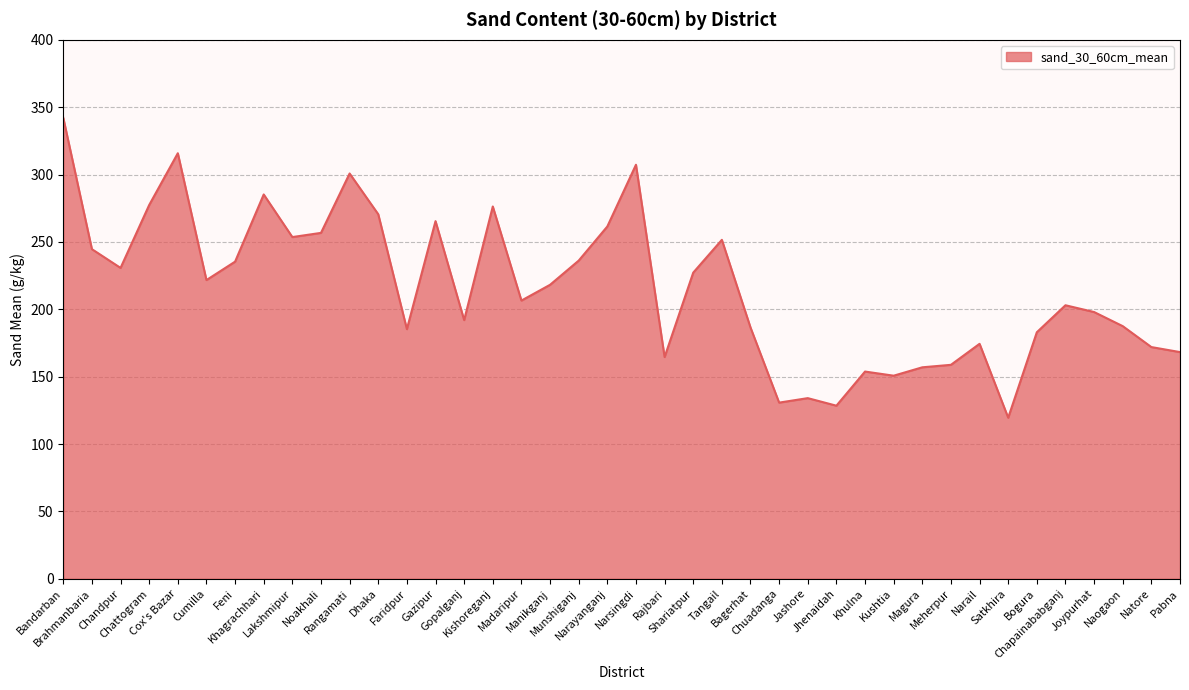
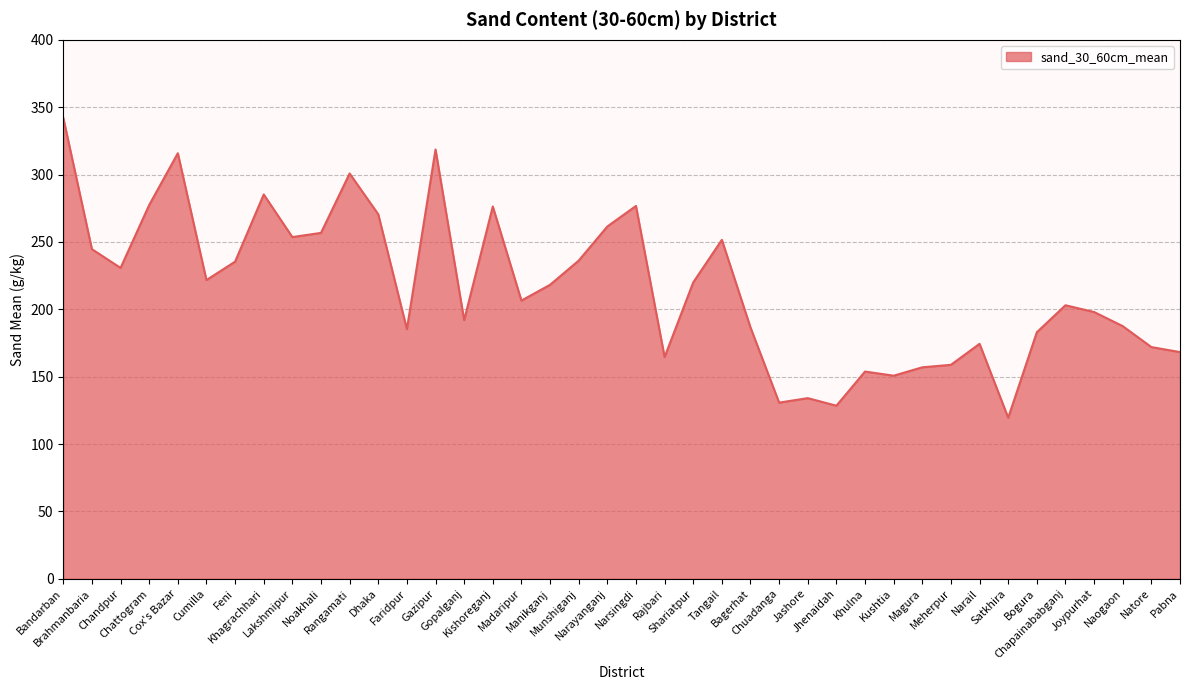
  {
    "Bandarban": 342,
    "Brahmanbaria": 245,
    "Chandpur": 231,
    "Chattogram": 277,
    "Cox's Bazar": 316,
    "Cumilla": 222,
    "Feni": 235,
    "Khagrachhari": 285,
    "Lakshmipur": 254,
    "Noakhali": 257,
    "Rangamati": 301,
    "Dhaka": 271,
    "Faridpur": 185,
-   "Gazipur": 265,
+   "Gazipur": 319,
    "Gopalganj": 192,
    "Kishoreganj": 276,
    "Madaripur": 206,
    "Manikganj": 218,
    "Munshiganj": 236,
    "Narayanganj": 261,
-   "Narsingdi": 307,
+   "Narsingdi": 277,
    "Rajbari": 165,
-   "Shariatpur": 227,
+   "Shariatpur": 220,
    "Tangail": 252,
    "Bagerhat": 187,
    "Chuadanga": 131,
    "Jashore": 134,
    "Jhenaidah": 128,
    "Khulna": 154,
    "Kushtia": 151,
    "Magura": 157,
    "Meherpur": 159,
    "Narail": 174,
    "Satkhira": 120,
    "Bogura": 183,
    "Chapainababganj": 203,
    "Joypurhat": 198,
    "Naogaon": 188,
    "Natore": 172,
    "Pabna": 168
  }
